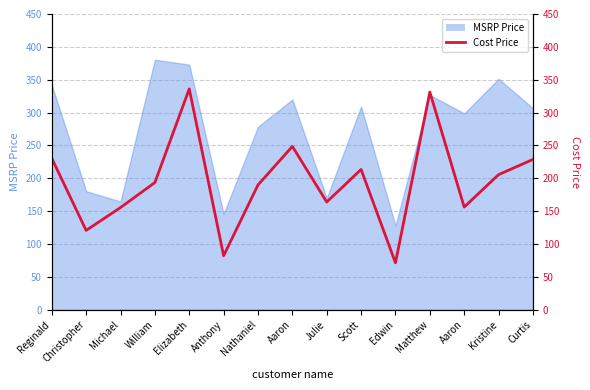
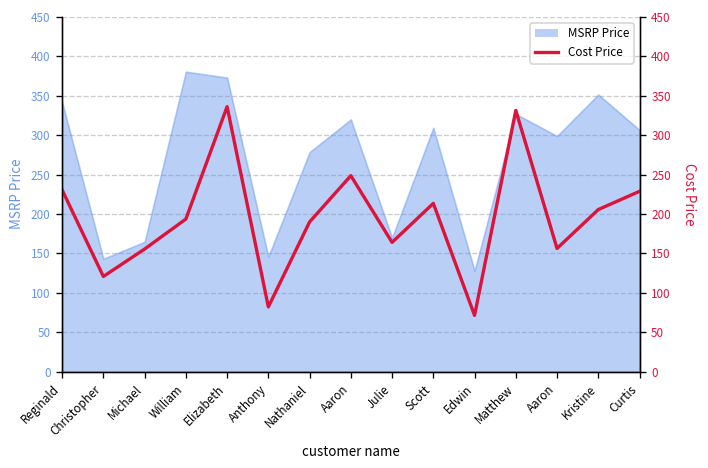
  {
    "MSRP Price": {
      "Reginald": 340,
-     "Christopher": 180,
+     "Christopher": 140,
      "Michael": 160,
      "William": 380,
      "Elizabeth": 370,
      "Anthony": 150,
      "Nathaniel": 280,
      "Julie": 170,
      "Scott": 310,
      "Edwin": 130,
      "Matthew": 330,
      "Kristine": 350,
      "Curtis": 310
    },
    "Cost Price": {
      "Reginald": 230,
      "Christopher": 120,
      "Michael": 160,
      "William": 190,
      "Elizabeth": 340,
      "Anthony": 80,
      "Nathaniel": 190,
      "Julie": 160,
      "Scott": 210,
      "Edwin": 70,
      "Matthew": 330,
      "Kristine": 210,
      "Curtis": 230
    }
  }
